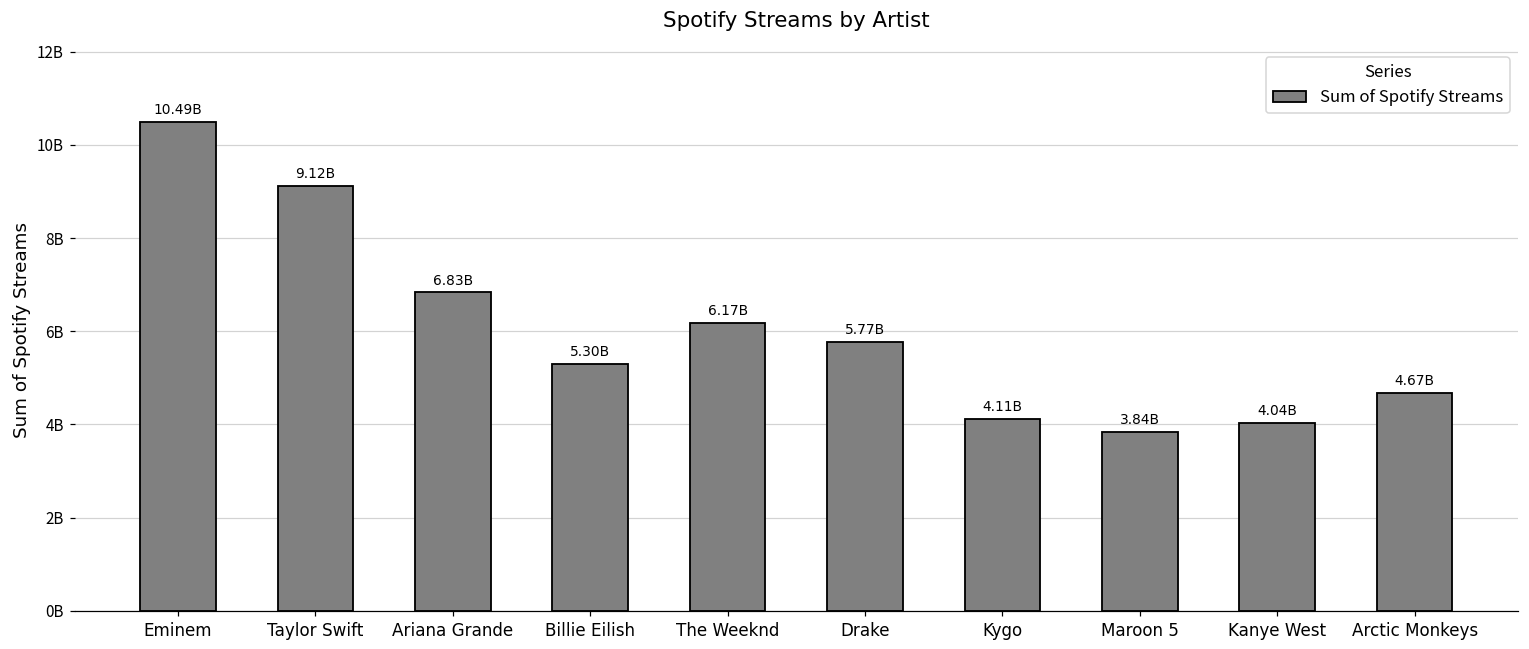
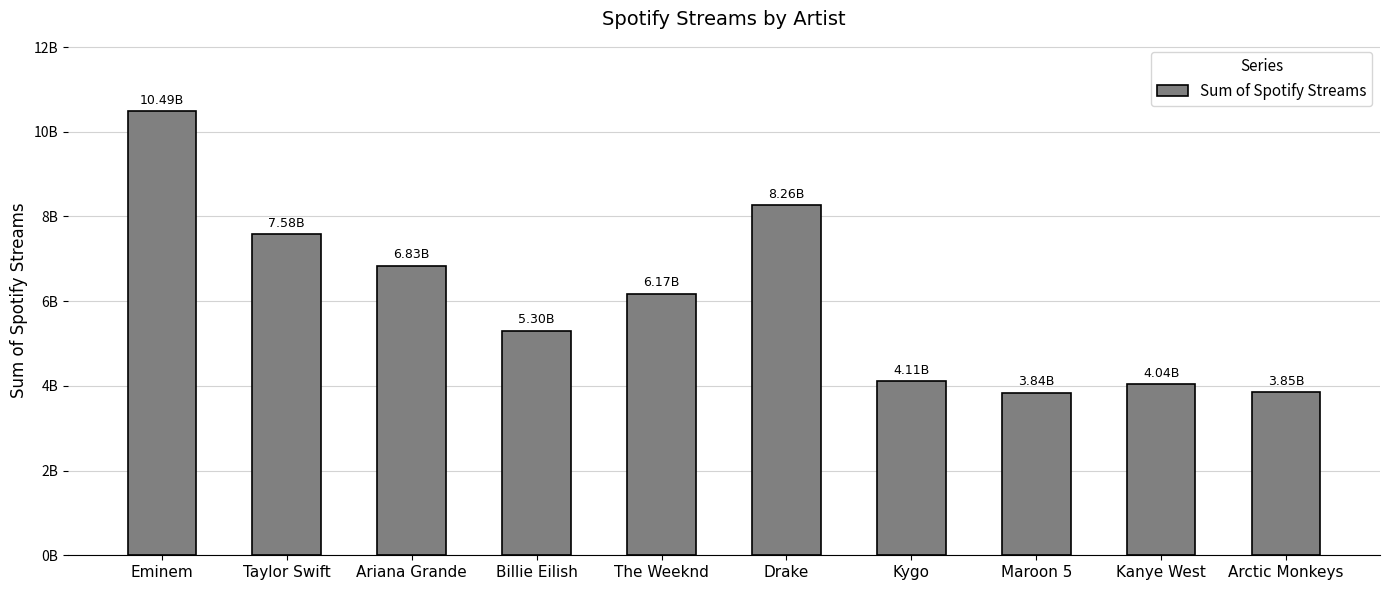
  {
    "Eminem": "10.49B",
-   "Taylor Swift": "9.12B",
+   "Taylor Swift": "7.58B",
    "Ariana Grande": "6.83B",
    "Billie Eilish": "5.30B",
    "The Weeknd": "6.17B",
-   "Drake": "5.77B",
+   "Drake": "8.26B",
    "Kygo": "4.11B",
    "Maroon 5": "3.84B",
    "Kanye West": "4.04B",
-   "Arctic Monkeys": "4.67B"
+   "Arctic Monkeys": "3.85B"
  }
